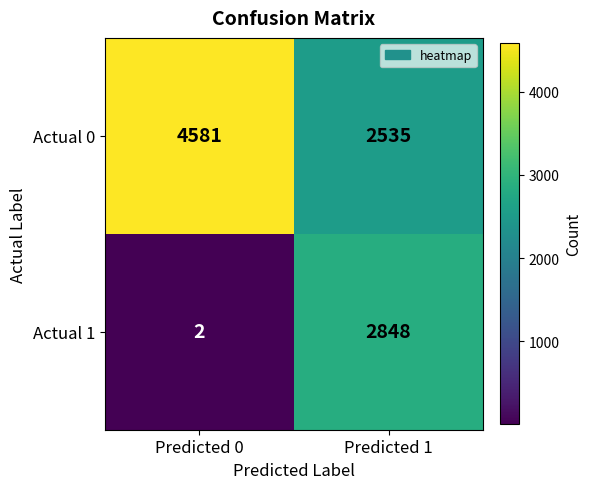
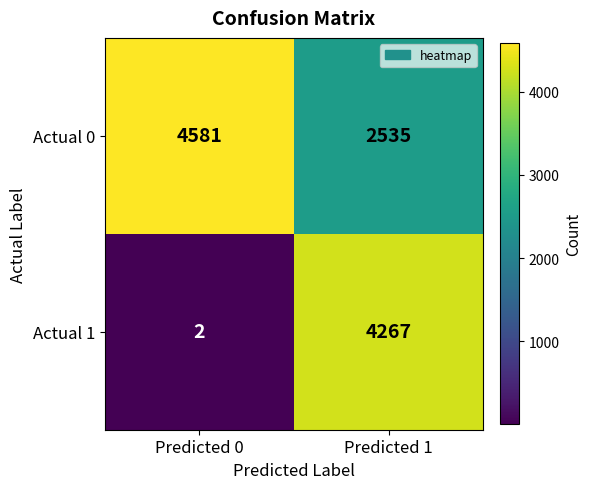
  {
    "Actual 0": {
      "Predicted 0": 4581,
      "Predicted 1": 2535
    },
    "Actual 1": {
      "Predicted 0": 2,
-     "Predicted 1": 2848
+     "Predicted 1": 4267
    }
  }
